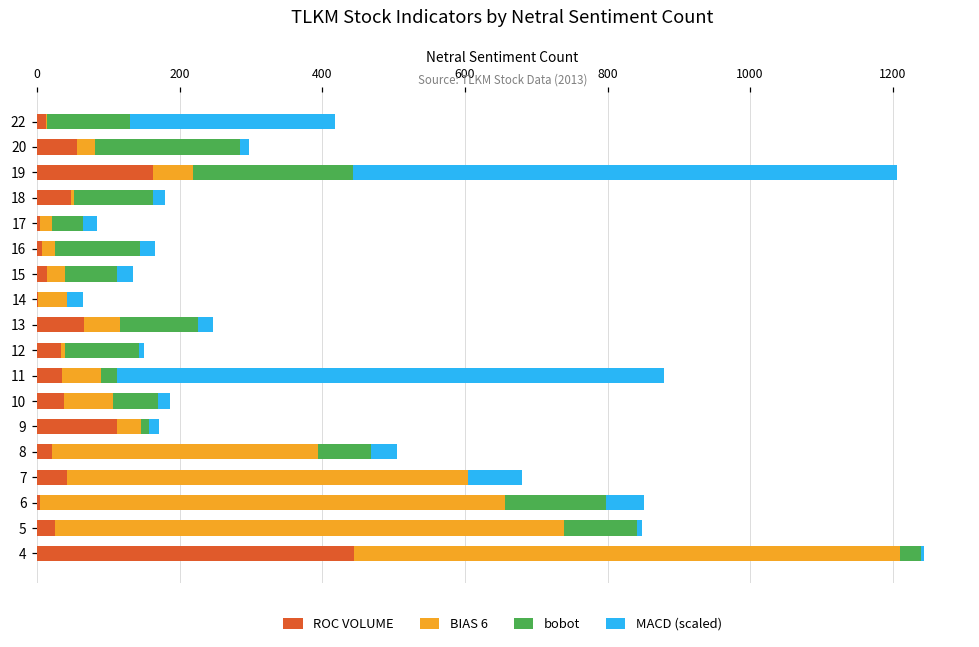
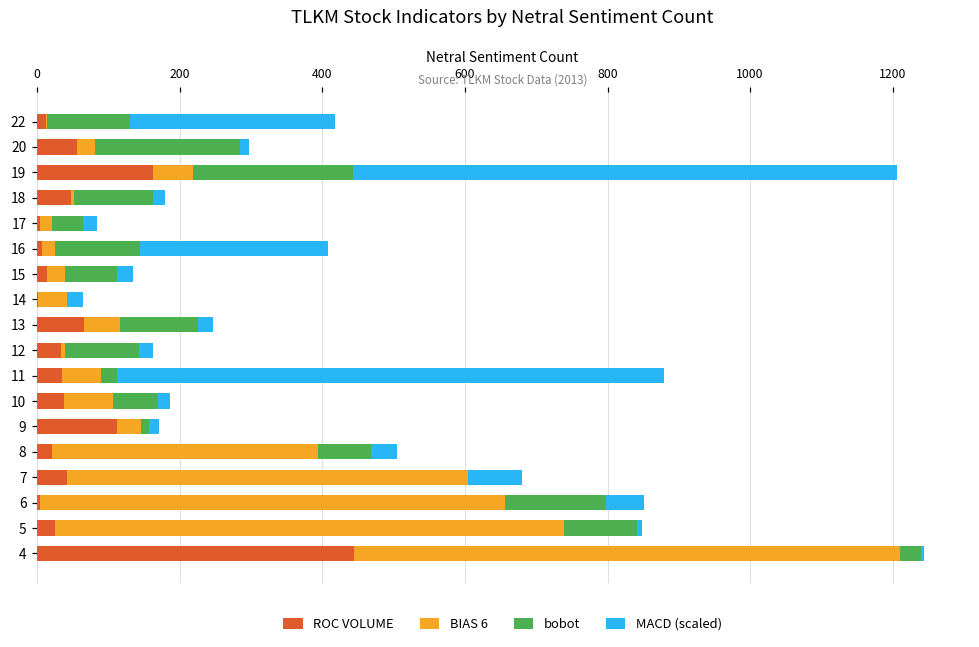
  {
    "ROC VOLUME": {
      "22": 10,
      "20": 60,
      "19": 160,
      "18": 50,
      "16": 10,
      "15": 10,
      "13": 70,
      "12": 30,
      "11": 30,
      "10": 40,
      "9": 110,
      "8": 20,
      "7": 40,
      "5": 20,
      "4": 440
    },
    "BIAS 6": {
      "20": 30,
      "19": 60,
      "17": 20,
      "16": 20,
      "15": 30,
      "14": 40,
      "13": 50,
      "12": 10,
      "11": 60,
      "10": 70,
      "9": 30,
      "8": 370,
      "7": 560,
      "6": 650,
      "5": 710,
      "4": 770
    },
    "bobot": {
      "22": 120,
      "20": 200,
      "19": 220,
      "18": 110,
      "17": 40,
      "16": 120,
      "15": 70,
      "14": 0,
      "13": 110,
      "12": 100,
      "11": 20,
      "10": 60,
      "9": 10,
      "8": 80,
      "7": 0,
      "6": 140,
      "5": 100,
      "4": 30
    },
    "MACD (scaled)": {
      "22": 290,
      "20": 10,
      "19": 760,
      "18": 20,
      "17": 20,
-     "16": 20,
+     "16": 260,
      "15": 20,
      "14": 20,
      "13": 20,
-     "12": 10,
+     "12": 20,
      "11": 770,
      "10": 20,
      "9": 10,
      "8": 40,
      "7": 80,
      "6": 50,
      "5": 10
    }
  }
